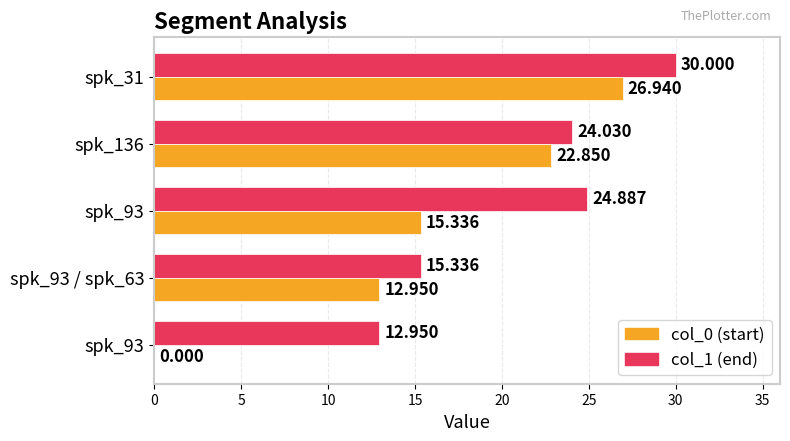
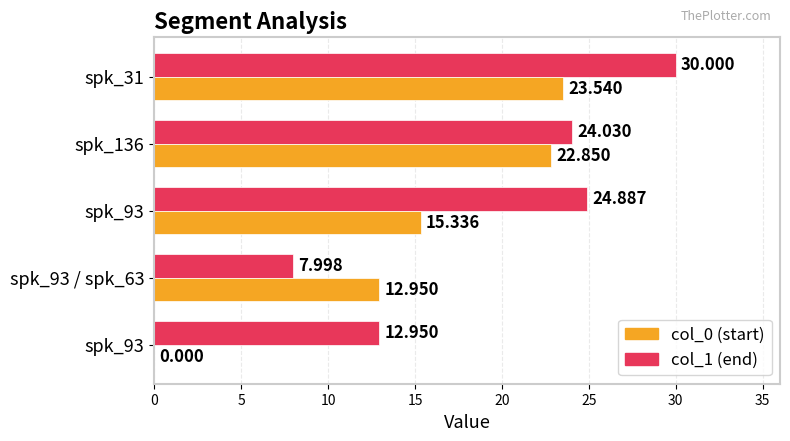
  {
    "col_1 (end)": {
      "spk_31": 30.000,
      "spk_136": 24.030,
-     "spk_93 / spk_63": 15.336
+     "spk_93 / spk_63": 7.998
    },
    "col_0 (start)": {
-     "spk_31": 26.940,
+     "spk_31": 23.540,
      "spk_136": 22.850,
      "spk_93 / spk_63": 12.950
    }
  }
